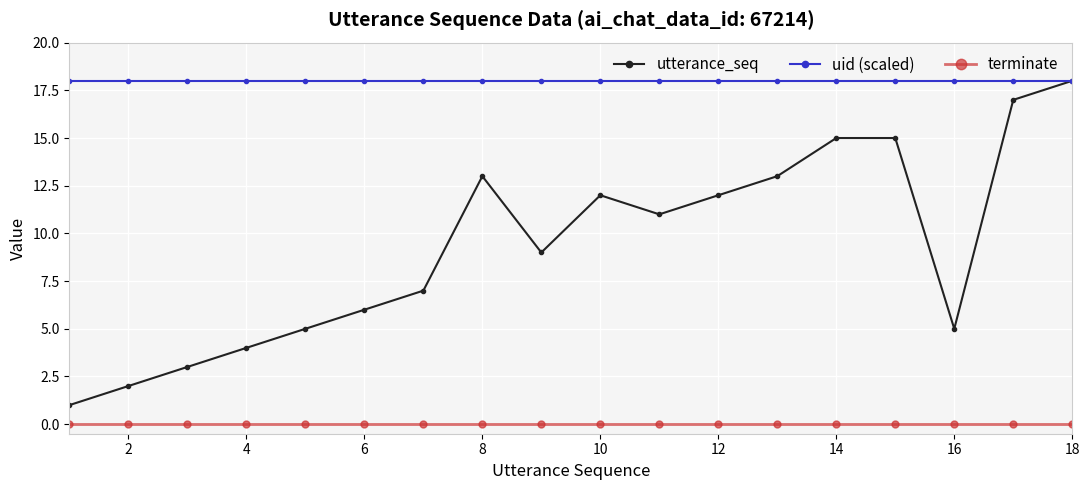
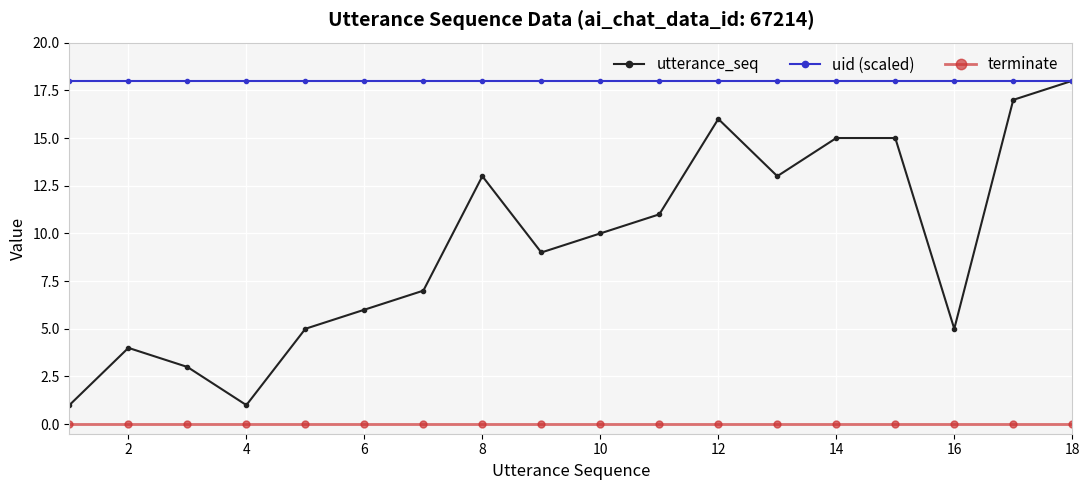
  {
    "utterance_seq": {
-     "2": 2,
-     "4": 4,
+     "2": 4,
+     "4": 1,
      "6": 6,
      "8": 13,
-     "10": 12,
-     "12": 12,
+     "10": 10,
+     "12": 16,
      "14": 15,
      "16": 5
    },
    "uid (scaled)": {
      "2": 18,
      "4": 18,
      "6": 18,
      "8": 18,
      "10": 18,
      "12": 18,
      "14": 18,
      "16": 18
    },
    "terminate": {
      "2": 0,
      "4": 0,
      "6": 0,
      "8": 0,
      "10": 0,
      "12": 0,
      "14": 0,
      "16": 0,
      "18": 0
    }
  }
